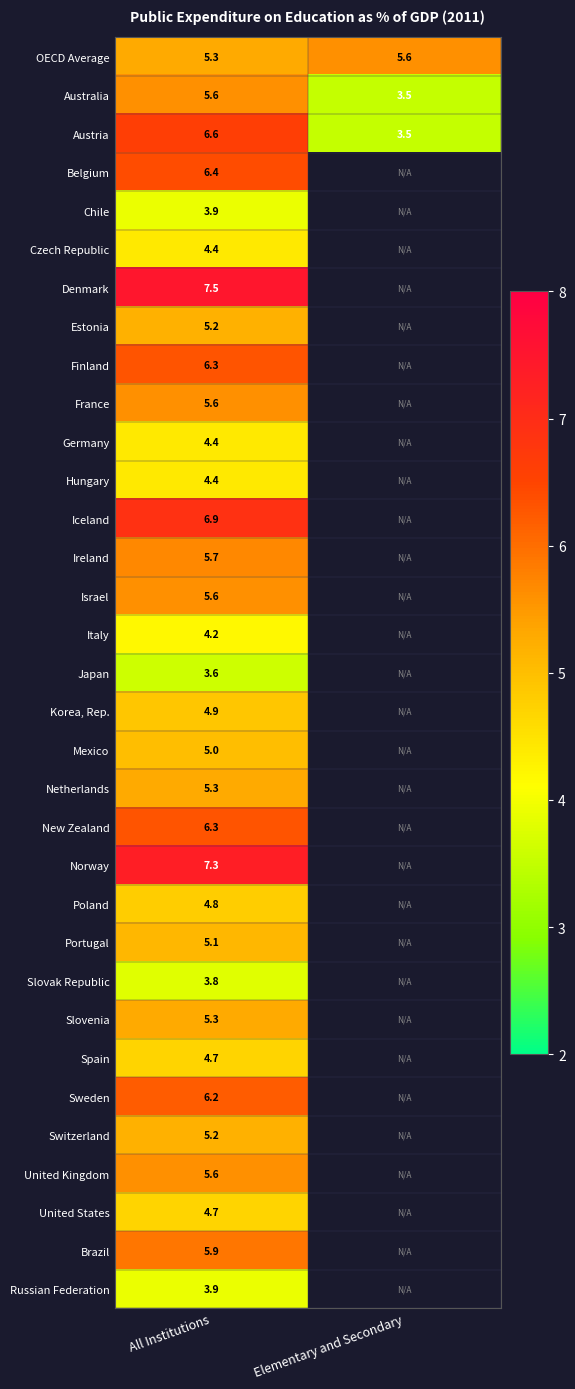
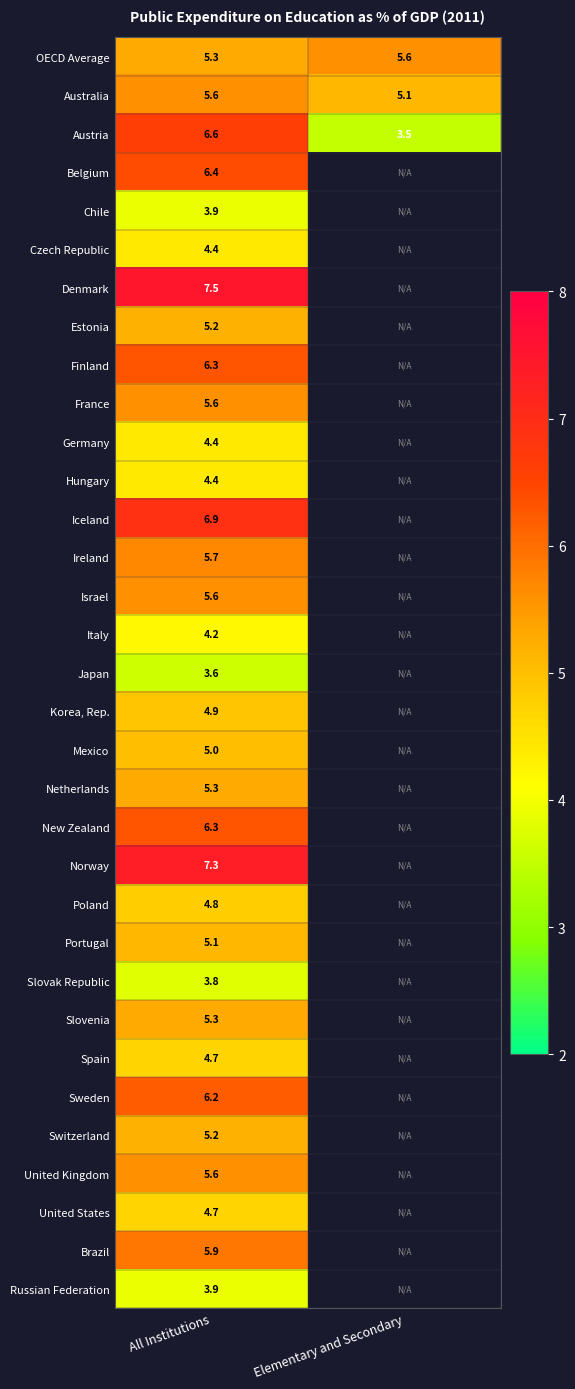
  {
    "OECD Average": {
      "All Institutions": 5.3,
      "Elementary and Secondary": 5.6
    },
    "Australia": {
      "All Institutions": 5.6,
-     "Elementary and Secondary": 3.5
+     "Elementary and Secondary": 5.1
    },
    "Austria": {
      "All Institutions": 6.6,
      "Elementary and Secondary": 3.5
    },
    "Belgium": {
      "All Institutions": 6.4
    },
    "Chile": {
      "All Institutions": 3.9
    },
    "Czech Republic": {
      "All Institutions": 4.4
    },
    "Denmark": {
      "All Institutions": 7.5
    },
    "Estonia": {
      "All Institutions": 5.2
    },
    "Finland": {
      "All Institutions": 6.3
    },
    "France": {
      "All Institutions": 5.6
    },
    "Germany": {
      "All Institutions": 4.4
    },
    "Hungary": {
      "All Institutions": 4.4
    },
    "Iceland": {
      "All Institutions": 6.9
    },
    "Ireland": {
      "All Institutions": 5.7
    },
    "Israel": {
      "All Institutions": 5.6
    },
    "Italy": {
      "All Institutions": 4.2
    },
    "Japan": {
      "All Institutions": 3.6
    },
    "Korea, Rep.": {
      "All Institutions": 4.9
    },
    "Mexico": {
      "All Institutions": 5.0
    },
    "Netherlands": {
      "All Institutions": 5.3
    },
    "New Zealand": {
      "All Institutions": 6.3
    },
    "Norway": {
      "All Institutions": 7.3
    },
    "Poland": {
      "All Institutions": 4.8
    },
    "Portugal": {
      "All Institutions": 5.1
    },
    "Slovak Republic": {
      "All Institutions": 3.8
    },
    "Slovenia": {
      "All Institutions": 5.3
    },
    "Spain": {
      "All Institutions": 4.7
    },
    "Sweden": {
      "All Institutions": 6.2
    },
    "Switzerland": {
      "All Institutions": 5.2
    },
    "United Kingdom": {
      "All Institutions": 5.6
    },
    "United States": {
      "All Institutions": 4.7
    },
    "Brazil": {
      "All Institutions": 5.9
    },
    "Russian Federation": {
      "All Institutions": 3.9
    }
  }
